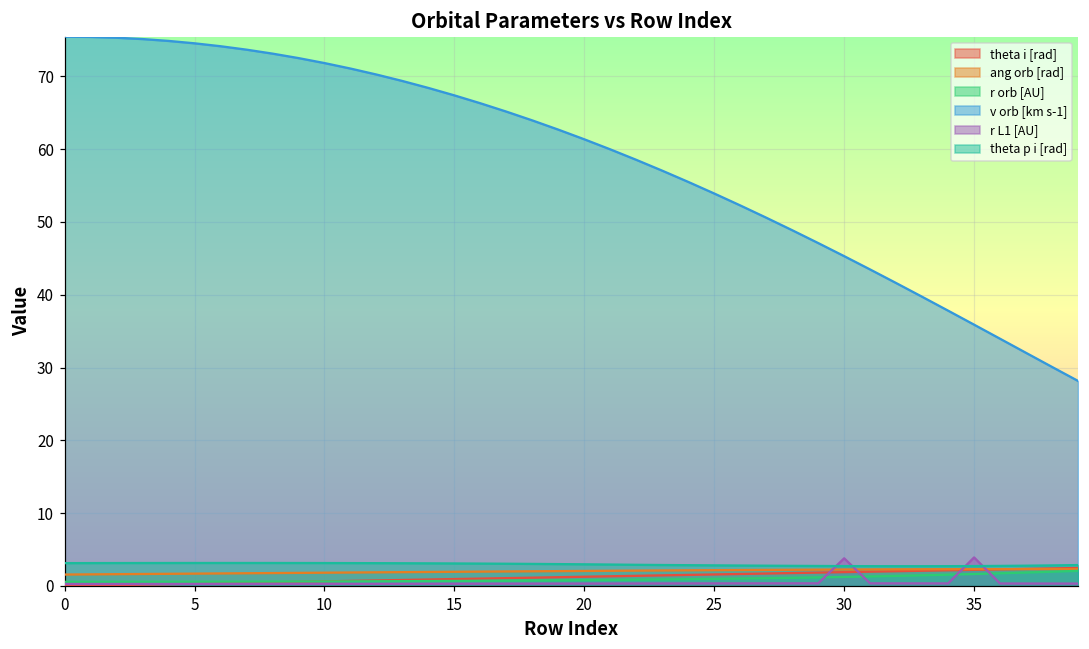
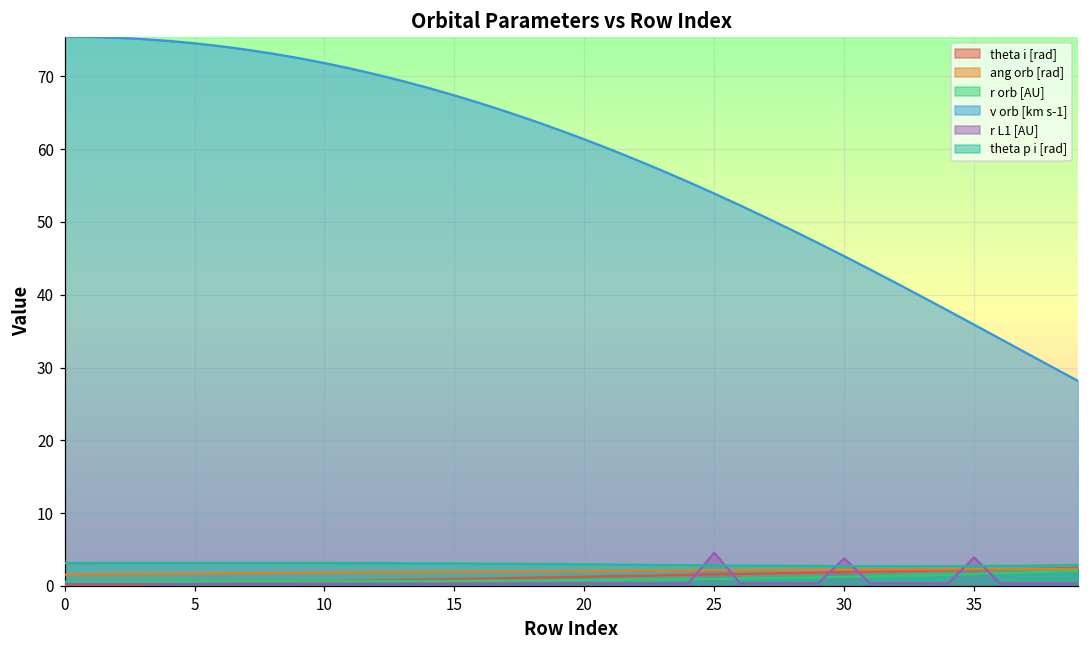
  {
    "r L1 [AU]": {
      "15": 0,
      "20": 0,
-     "25": 0,
+     "25": 5,
      "30": 4,
      "35": 4
    }
  }
